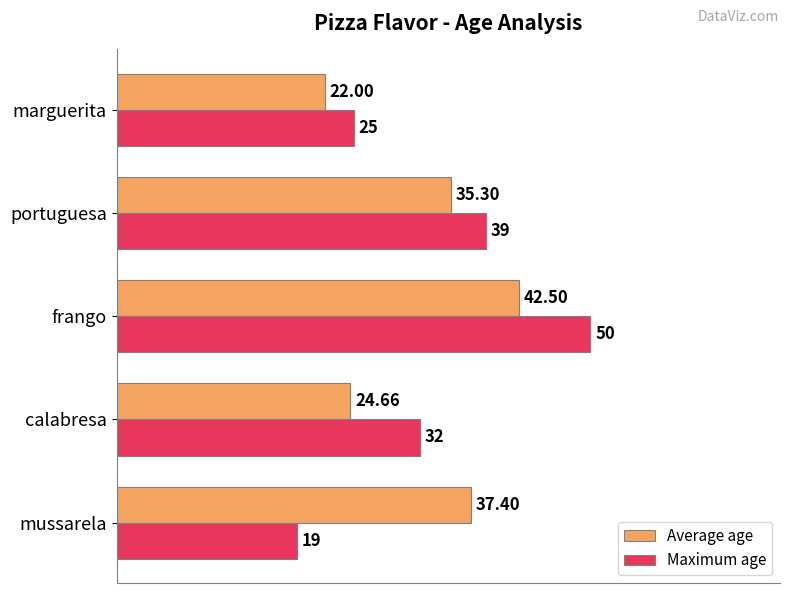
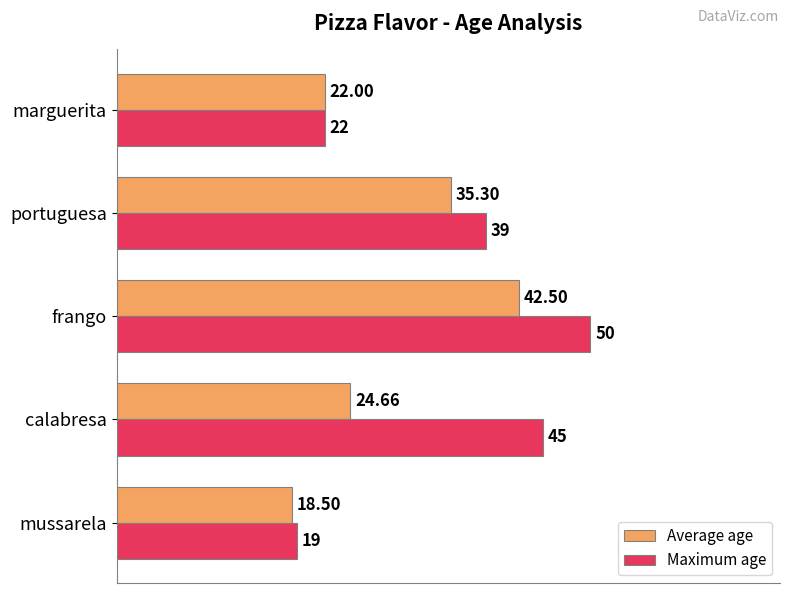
  {
    "Average age": {
      "marguerita": 22.00,
      "portuguesa": 35.30,
      "frango": 42.50,
      "calabresa": 24.66,
-     "mussarela": 37.40
+     "mussarela": 18.50
    },
    "Maximum age": {
-     "marguerita": 25,
+     "marguerita": 22,
      "portuguesa": 39,
      "frango": 50,
-     "calabresa": 32,
+     "calabresa": 45,
      "mussarela": 19
    }
  }
